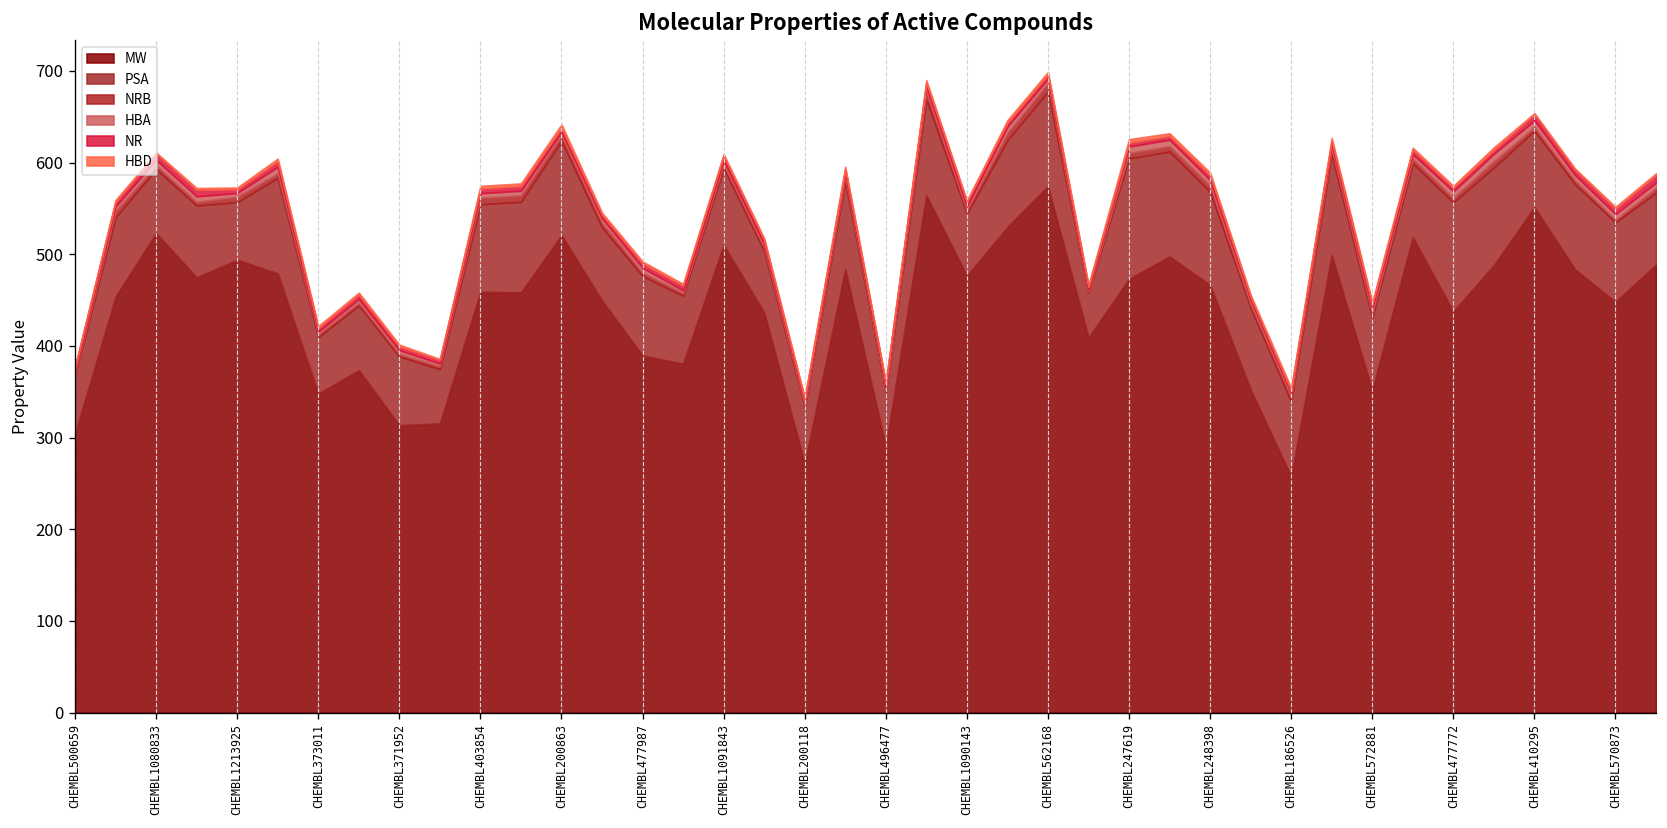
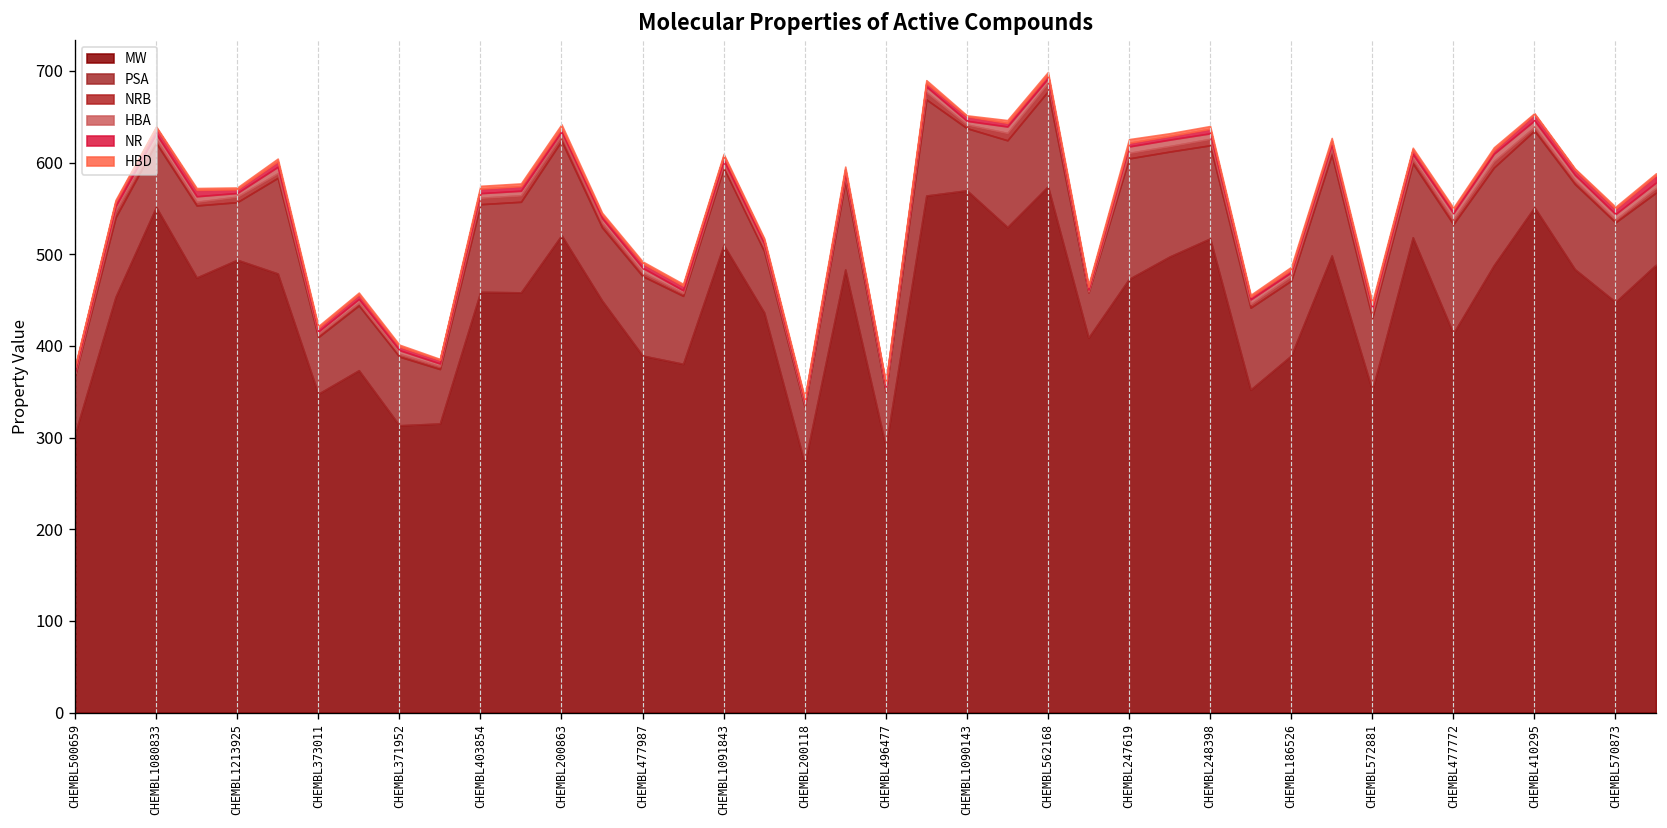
  {
    "MW": {
      "CHEMBL500659": 300,
-     "CHEMBL1080833": 520,
+     "CHEMBL1080833": 550,
      "CHEMBL1213925": 490,
      "CHEMBL373011": 350,
      "CHEMBL371952": 310,
      "CHEMBL403854": 460,
      "CHEMBL200863": 520,
      "CHEMBL477987": 390,
      "CHEMBL1091843": 510,
      "CHEMBL200118": 270,
      "CHEMBL496477": 290,
-     "CHEMBL1090143": 480,
+     "CHEMBL1090143": 570,
      "CHEMBL562168": 570,
      "CHEMBL247619": 470,
-     "CHEMBL248398": 470,
-     "CHEMBL186526": 260,
+     "CHEMBL248398": 520,
+     "CHEMBL186526": 390,
      "CHEMBL572881": 350,
-     "CHEMBL477772": 440,
+     "CHEMBL477772": 410,
      "CHEMBL410295": 550,
      "CHEMBL570873": 450
    }
  }
